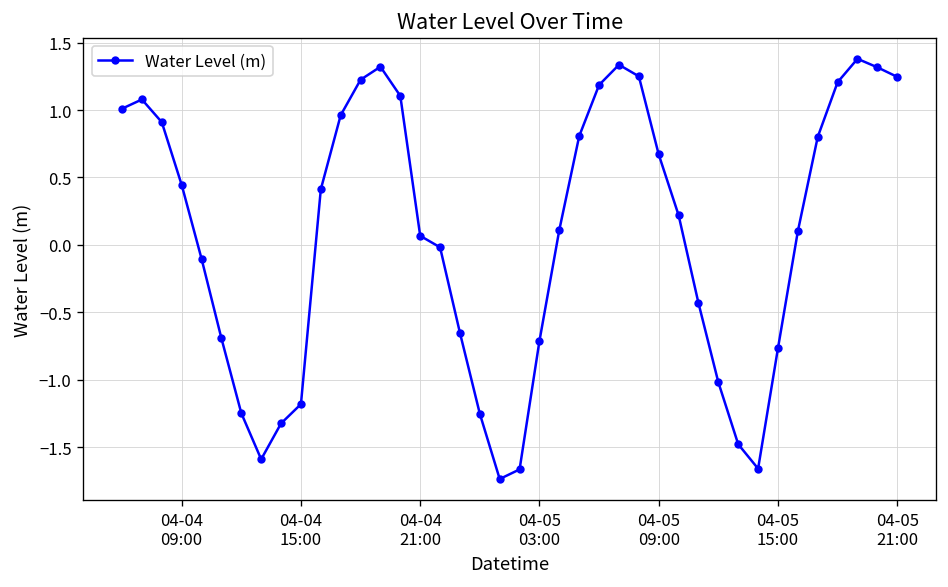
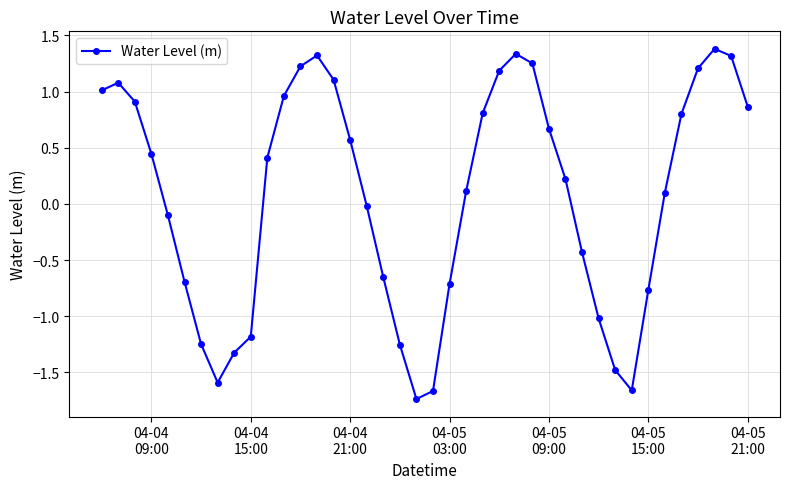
  {
    "04-04 09:00": 0.44,
    "04-04 15:00": -1.18,
-   "04-04 21:00": 0.07,
+   "04-04 21:00": 0.57,
    "04-05 03:00": -0.71,
    "04-05 09:00": 0.67,
    "04-05 15:00": -0.77,
-   "04-05 21:00": 1.25
+   "04-05 21:00": 0.87
  }
